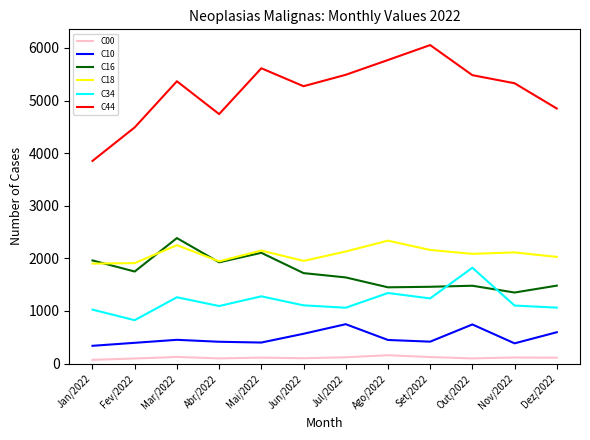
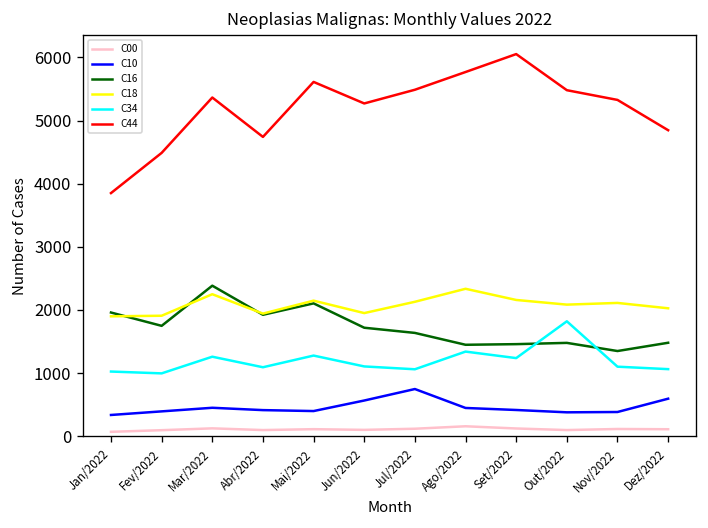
  {
    "C00": {
      "Jan/2022": 100,
      "Fev/2022": 100,
      "Mar/2022": 100,
      "Abr/2022": 100,
      "Mai/2022": 100,
      "Jun/2022": 100,
      "Jul/2022": 100,
      "Ago/2022": 200,
      "Set/2022": 100,
      "Out/2022": 100,
      "Nov/2022": 100,
      "Dez/2022": 100
    },
    "C10": {
      "Jan/2022": 300,
      "Fev/2022": 400,
      "Mar/2022": 500,
      "Abr/2022": 400,
      "Mai/2022": 400,
      "Jun/2022": 600,
      "Jul/2022": 700,
      "Ago/2022": 400,
      "Set/2022": 400,
-     "Out/2022": 700,
+     "Out/2022": 400,
      "Nov/2022": 400,
      "Dez/2022": 600
    },
    "C16": {
      "Jan/2022": 2000,
      "Fev/2022": 1700,
      "Mar/2022": 2400,
      "Jun/2022": 1700,
      "Jul/2022": 1600,
      "Ago/2022": 1400,
      "Set/2022": 1500,
      "Out/2022": 1500,
      "Nov/2022": 1400,
      "Dez/2022": 1500
    },
    "C18": {
      "Jan/2022": 1900,
      "Fev/2022": 1900,
      "Mar/2022": 2300,
      "Jun/2022": 2000,
      "Jul/2022": 2100,
      "Ago/2022": 2300,
      "Set/2022": 2200,
      "Out/2022": 2100,
      "Nov/2022": 2100,
      "Dez/2022": 2000
    },
    "C34": {
      "Jan/2022": 1000,
-     "Fev/2022": 800,
+     "Fev/2022": 1000,
      "Mar/2022": 1300,
      "Abr/2022": 1100,
      "Mai/2022": 1300,
      "Jun/2022": 1100,
      "Jul/2022": 1100,
      "Ago/2022": 1300,
      "Set/2022": 1200,
      "Out/2022": 1800,
      "Nov/2022": 1100,
      "Dez/2022": 1100
    },
    "C44": {
      "Jan/2022": 3900,
      "Fev/2022": 4500,
      "Mar/2022": 5400,
      "Abr/2022": 4700,
      "Mai/2022": 5600,
      "Jun/2022": 5300,
      "Jul/2022": 5500,
      "Ago/2022": 5800,
      "Set/2022": 6100,
      "Out/2022": 5500,
      "Nov/2022": 5300,
      "Dez/2022": 4800
    }
  }
